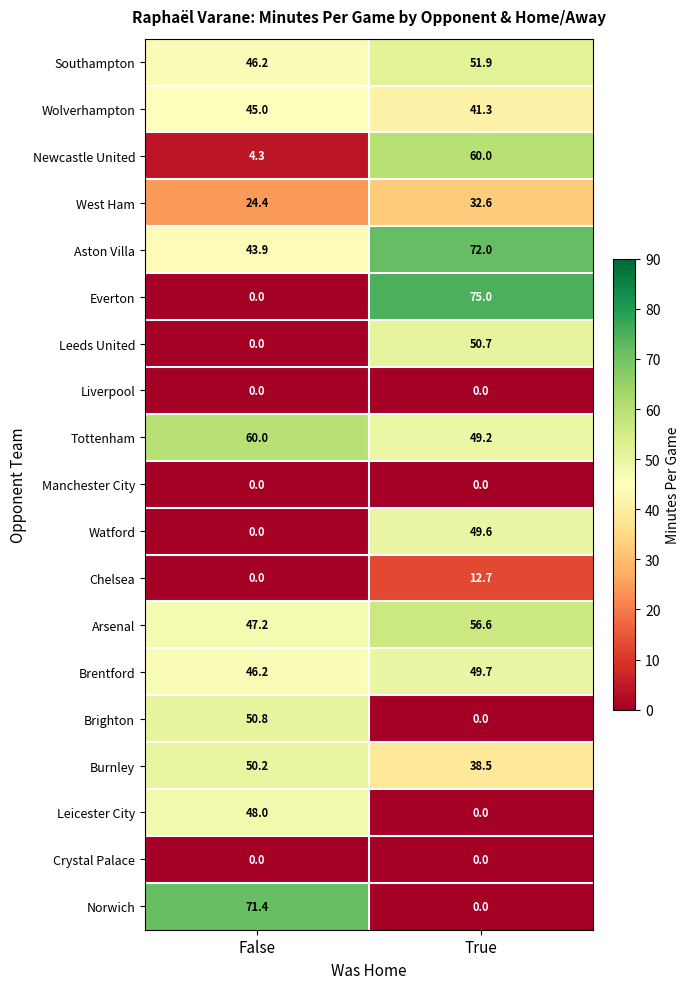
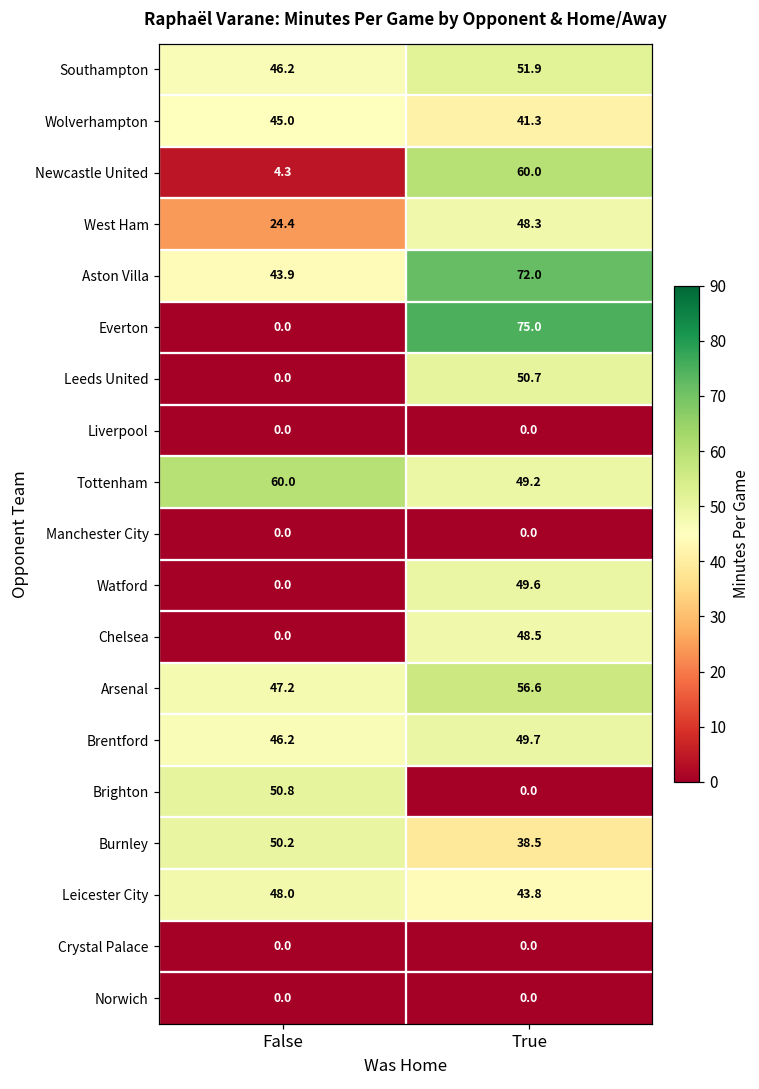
  {
    "Southampton": {
      "False": 46.2,
      "True": 51.9
    },
    "Wolverhampton": {
      "False": 45.0,
      "True": 41.3
    },
    "Newcastle United": {
      "False": 4.3,
      "True": 60.0
    },
    "West Ham": {
      "False": 24.4,
-     "True": 32.6
+     "True": 48.3
    },
    "Aston Villa": {
      "False": 43.9,
      "True": 72.0
    },
    "Everton": {
      "False": 0.0,
      "True": 75.0
    },
    "Leeds United": {
      "False": 0.0,
      "True": 50.7
    },
    "Liverpool": {
      "False": 0.0,
      "True": 0.0
    },
    "Tottenham": {
      "False": 60.0,
      "True": 49.2
    },
    "Manchester City": {
      "False": 0.0,
      "True": 0.0
    },
    "Watford": {
      "False": 0.0,
      "True": 49.6
    },
    "Chelsea": {
      "False": 0.0,
-     "True": 12.7
+     "True": 48.5
    },
    "Arsenal": {
      "False": 47.2,
      "True": 56.6
    },
    "Brentford": {
      "False": 46.2,
      "True": 49.7
    },
    "Brighton": {
      "False": 50.8,
      "True": 0.0
    },
    "Burnley": {
      "False": 50.2,
      "True": 38.5
    },
    "Leicester City": {
      "False": 48.0,
-     "True": 0.0
+     "True": 43.8
    },
    "Crystal Palace": {
      "False": 0.0,
      "True": 0.0
    },
    "Norwich": {
-     "False": 71.4,
+     "False": 0.0,
      "True": 0.0
    }
  }
